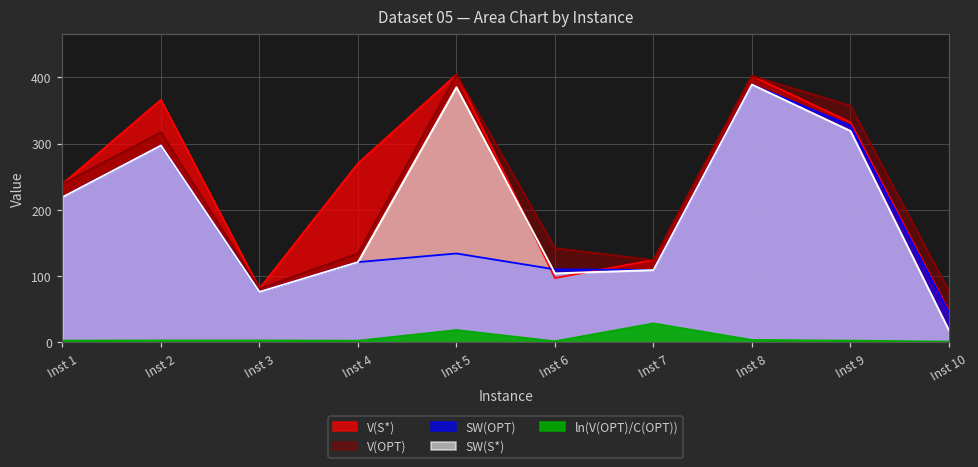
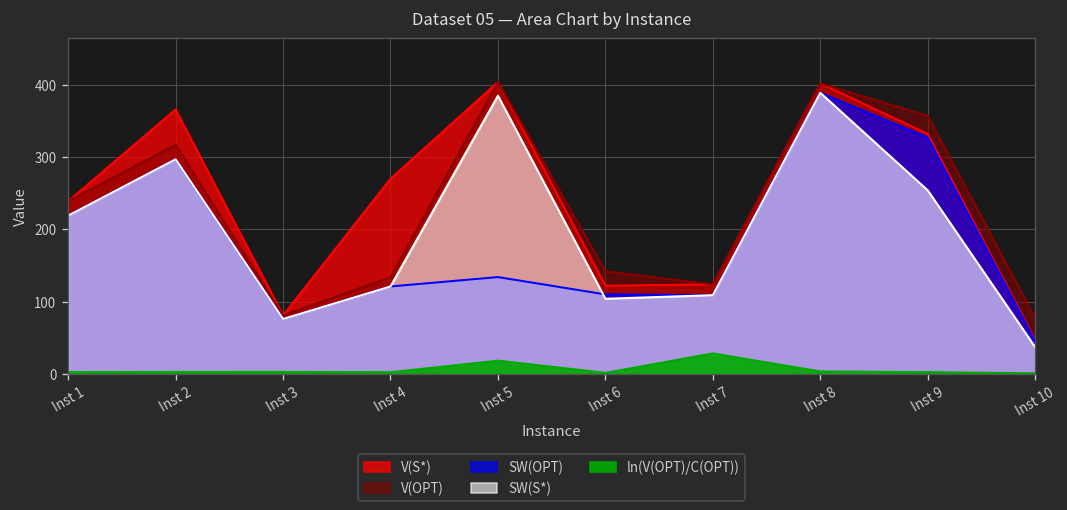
  {
    "V(S*)": {
      "Inst 2": 370,
      "Inst 4": 270,
-     "Inst 6": 100,
+     "Inst 6": 120,
      "Inst 9": 330
    },
    "V(OPT)": {
      "Inst 2": 320,
      "Inst 4": 130,
      "Inst 6": 140,
      "Inst 9": 360,
      "Inst 10": 80
    },
    "SW(OPT)": {
      "Inst 5": 130,
      "Inst 6": 110,
      "Inst 9": 330
    },
    "SW(S*)": {
      "Inst 5": 390,
      "Inst 6": 100,
-     "Inst 9": 320,
-     "Inst 10": 20
+     "Inst 9": 250,
+     "Inst 10": 40
    },
    "ln(V(OPT)/C(OPT))": {
      "Inst 1": 0,
      "Inst 2": 0,
      "Inst 3": 0,
      "Inst 4": 0,
      "Inst 5": 20,
      "Inst 6": 0,
      "Inst 7": 30,
      "Inst 8": 0,
      "Inst 9": 0,
      "Inst 10": 0
    }
  }
